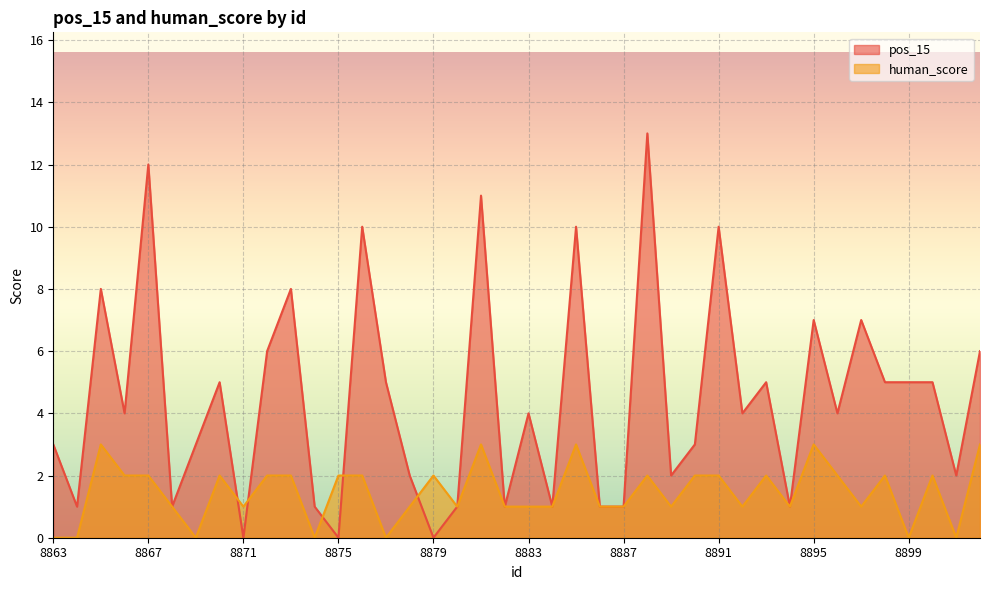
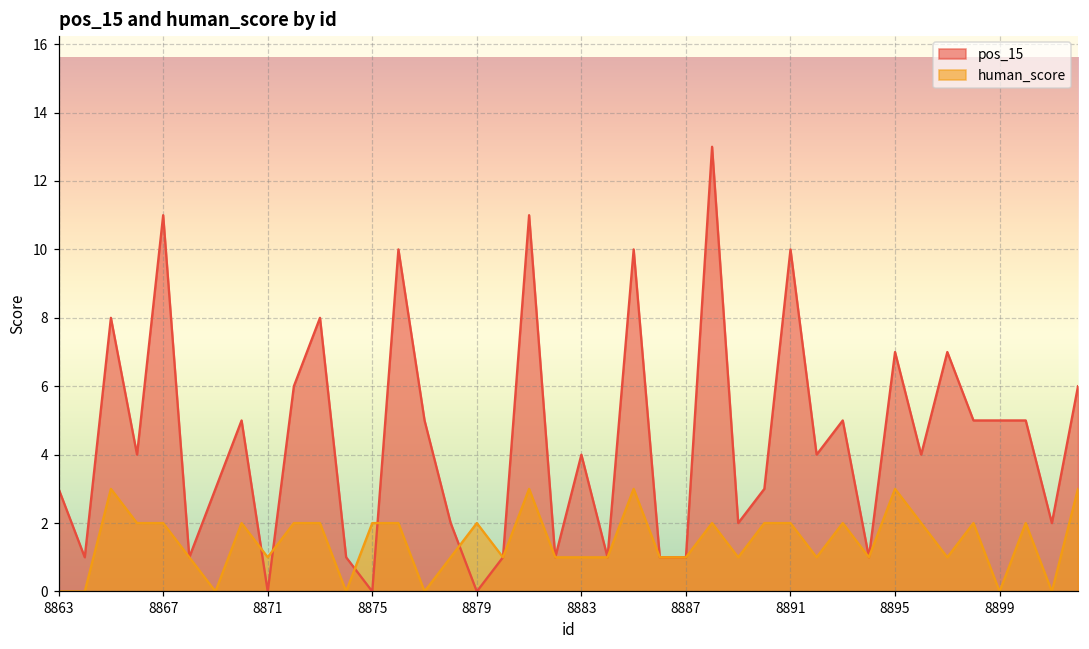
  {
    "pos_15": {
      "8863": 3,
-     "8867": 12,
+     "8867": 11,
      "8871": 0,
      "8875": 0,
      "8879": 0,
      "8883": 4,
      "8891": 10,
      "8895": 7,
      "8899": 5
    },
    "human_score": {
      "8863": 0,
      "8867": 2,
      "8871": 1,
      "8875": 2,
      "8879": 2,
      "8883": 1,
      "8891": 2,
      "8895": 3,
      "8899": 0
    }
  }
